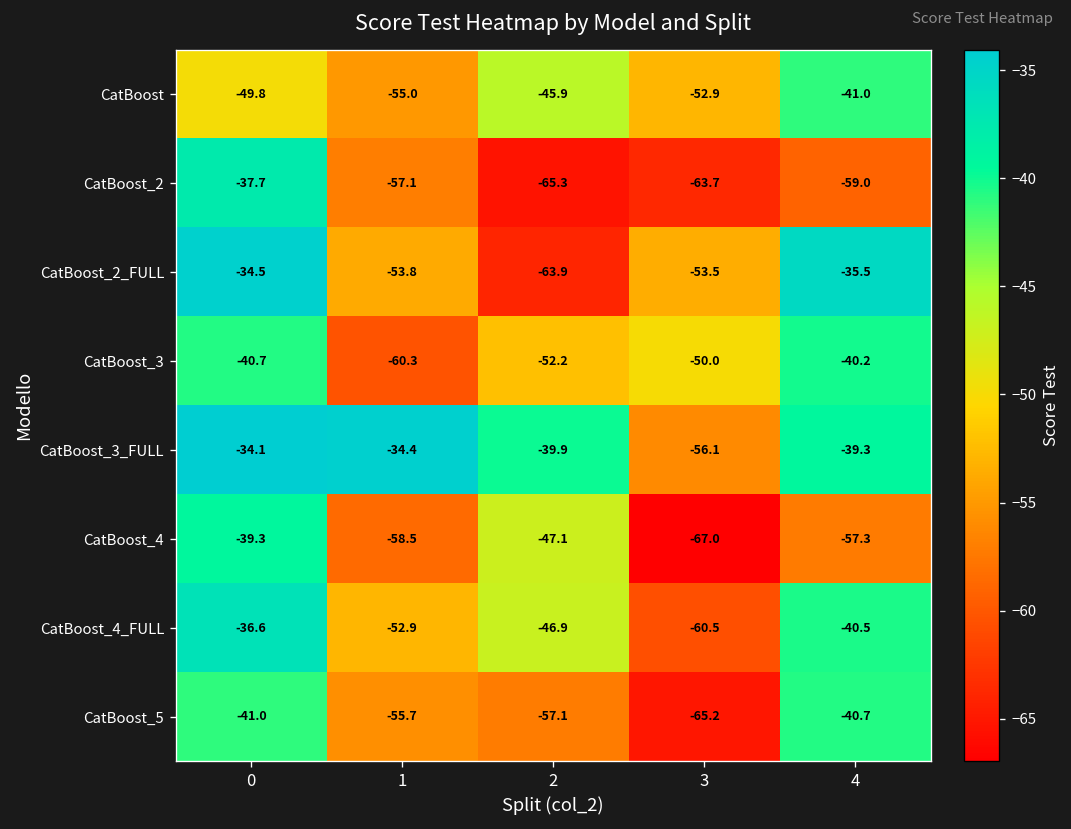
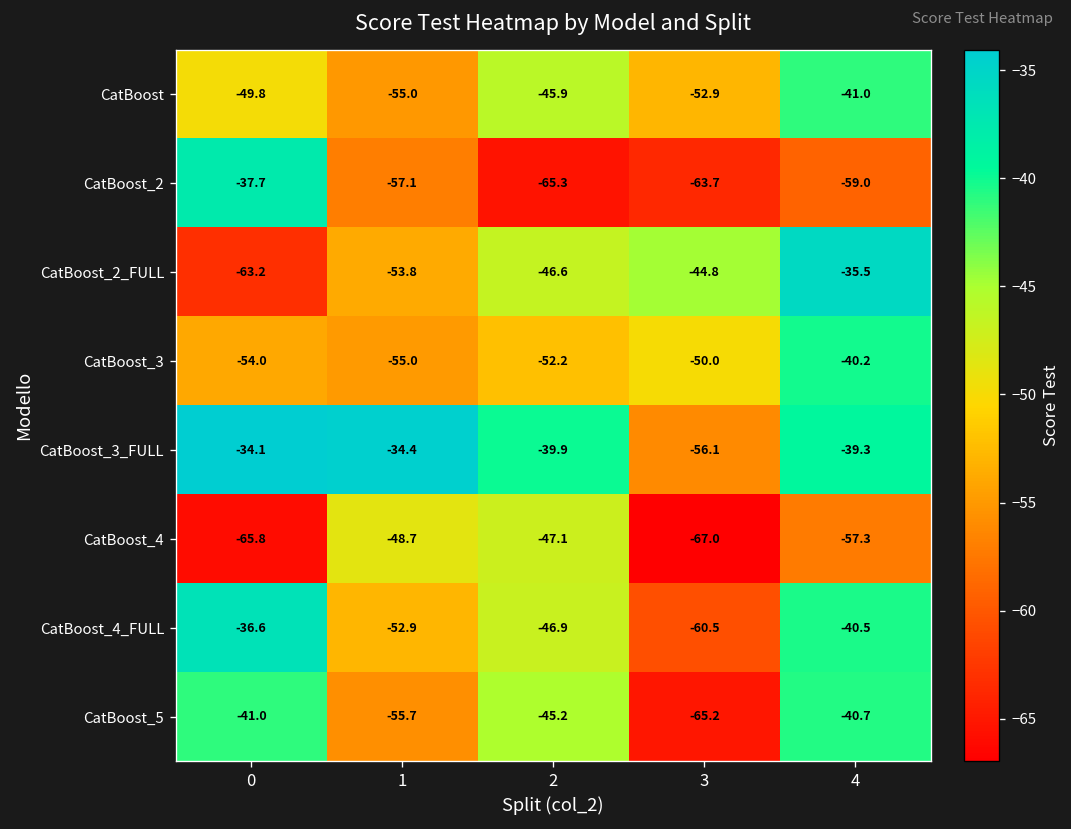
  {
    "CatBoost": {
      "0": -49.8,
      "1": -55.0,
      "2": -45.9,
      "3": -52.9,
      "4": -41.0
    },
    "CatBoost_2": {
      "0": -37.7,
      "1": -57.1,
      "2": -65.3,
      "3": -63.7,
      "4": -59.0
    },
    "CatBoost_2_FULL": {
-     "0": -34.5,
+     "0": -63.2,
      "1": -53.8,
-     "2": -63.9,
-     "3": -53.5,
+     "2": -46.6,
+     "3": -44.8,
      "4": -35.5
    },
    "CatBoost_3": {
-     "0": -40.7,
-     "1": -60.3,
+     "0": -54.0,
+     "1": -55.0,
      "2": -52.2,
      "3": -50.0,
      "4": -40.2
    },
    "CatBoost_3_FULL": {
      "0": -34.1,
      "1": -34.4,
      "2": -39.9,
      "3": -56.1,
      "4": -39.3
    },
    "CatBoost_4": {
-     "0": -39.3,
-     "1": -58.5,
+     "0": -65.8,
+     "1": -48.7,
      "2": -47.1,
      "3": -67.0,
      "4": -57.3
    },
    "CatBoost_4_FULL": {
      "0": -36.6,
      "1": -52.9,
      "2": -46.9,
      "3": -60.5,
      "4": -40.5
    },
    "CatBoost_5": {
      "0": -41.0,
      "1": -55.7,
-     "2": -57.1,
+     "2": -45.2,
      "3": -65.2,
      "4": -40.7
    }
  }
